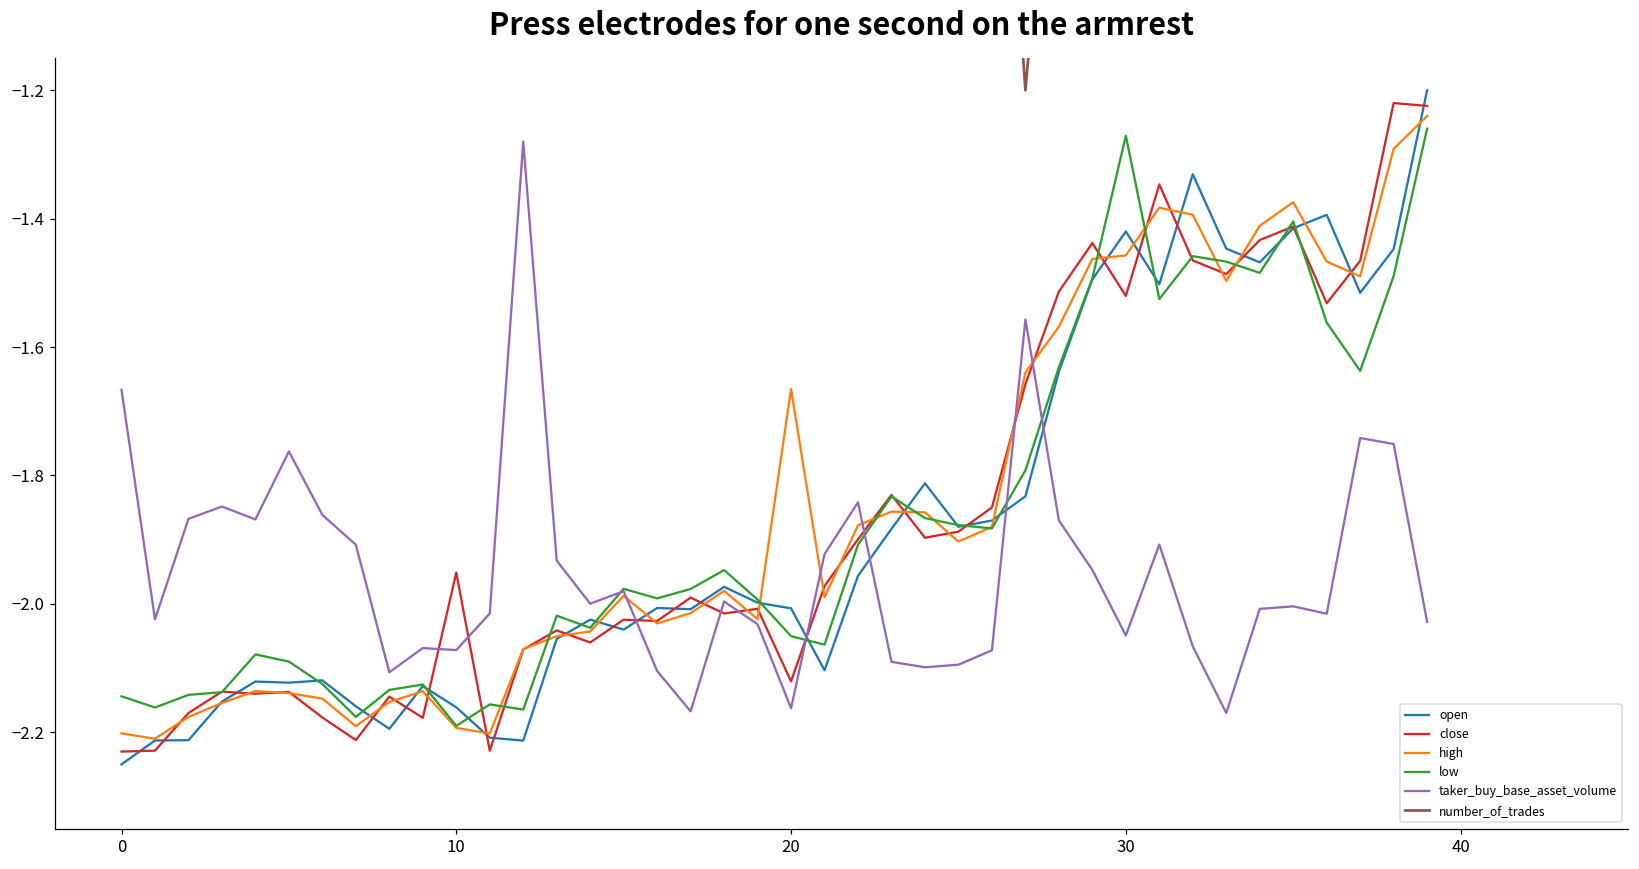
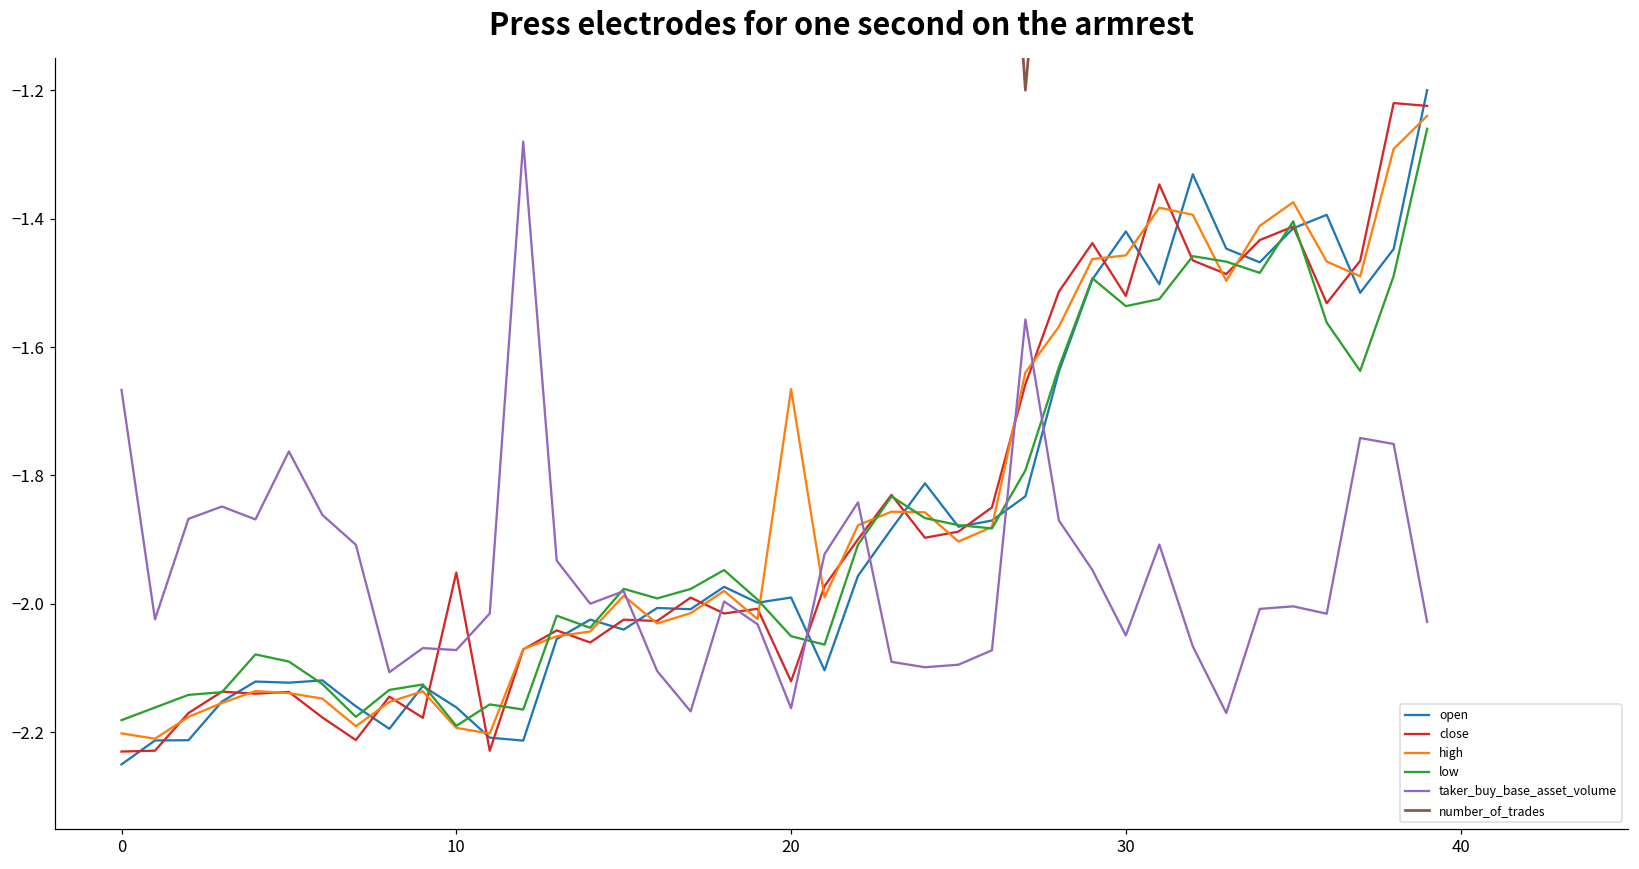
  {
    "open": {
      "0": -2.25,
      "10": -2.16,
-     "20": -2.01,
+     "20": -1.99,
      "30": -1.42
    },
    "close": {
      "0": -2.23,
      "10": -1.95,
      "20": -2.12,
      "30": -1.52
    },
    "high": {
      "0": -2.20,
      "20": -1.67,
      "30": -1.46
    },
    "low": {
-     "0": -2.14,
+     "0": -2.18,
      "20": -2.05,
-     "30": -1.27
+     "30": -1.54
    },
    "taker_buy_base_asset_volume": {
      "0": -1.67,
      "10": -2.07,
      "20": -2.16,
      "30": -2.05
    }
  }
